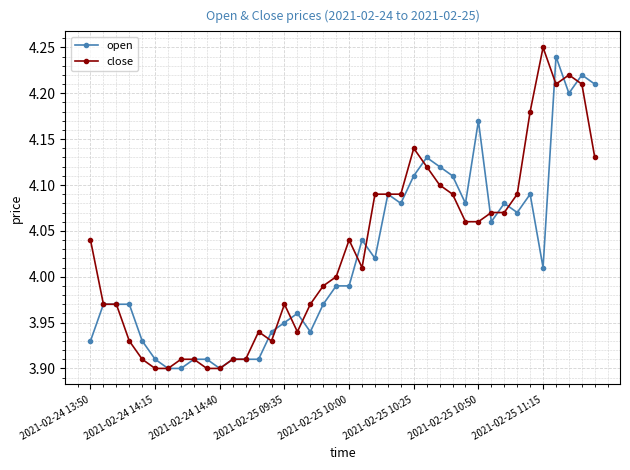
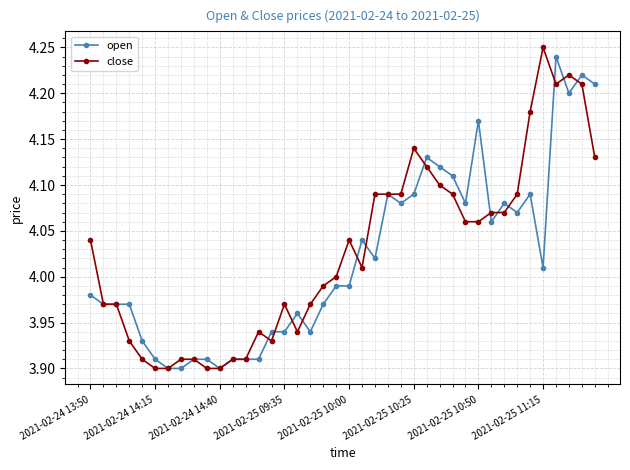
  {
    "open": {
-     "2021-02-24 13:50": 3.93,
+     "2021-02-24 13:50": 3.98,
      "2021-02-24 14:15": 3.91,
-     "2021-02-25 09:35": 3.95,
+     "2021-02-25 09:35": 3.94,
      "2021-02-25 10:00": 3.99,
-     "2021-02-25 10:25": 4.11,
+     "2021-02-25 10:25": 4.09,
      "2021-02-25 10:50": 4.17,
      "2021-02-25 11:15": 4.01
    },
    "close": {
      "2021-02-24 13:50": 4.04,
      "2021-02-24 14:15": 3.90,
      "2021-02-25 09:35": 3.97,
      "2021-02-25 10:00": 4.04,
      "2021-02-25 10:25": 4.14,
      "2021-02-25 10:50": 4.06,
      "2021-02-25 11:15": 4.25
    }
  }
